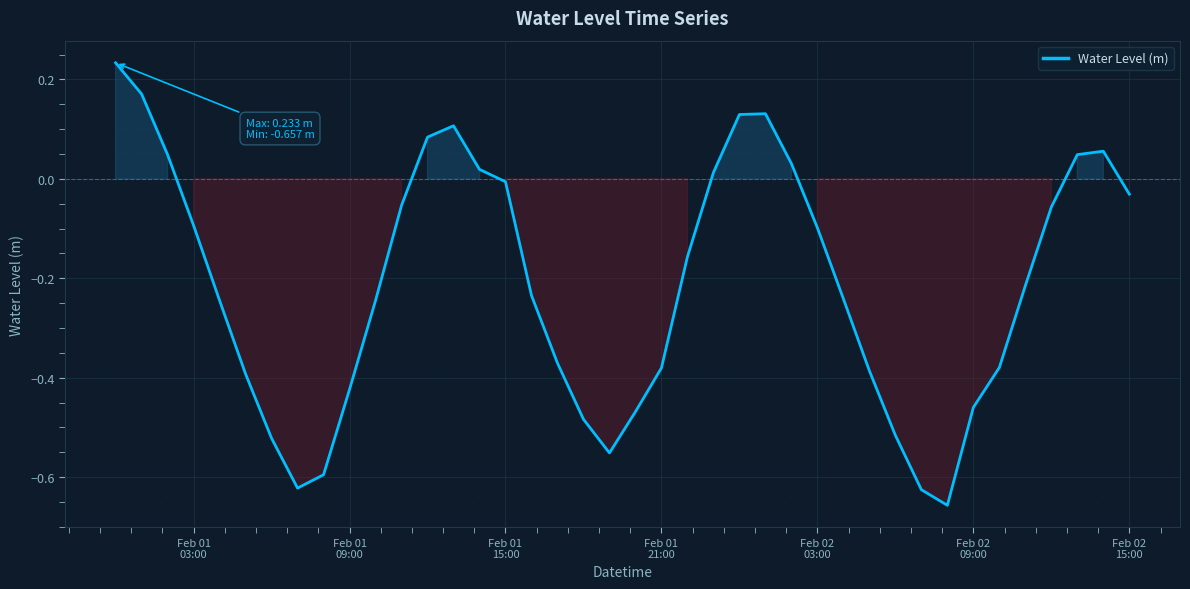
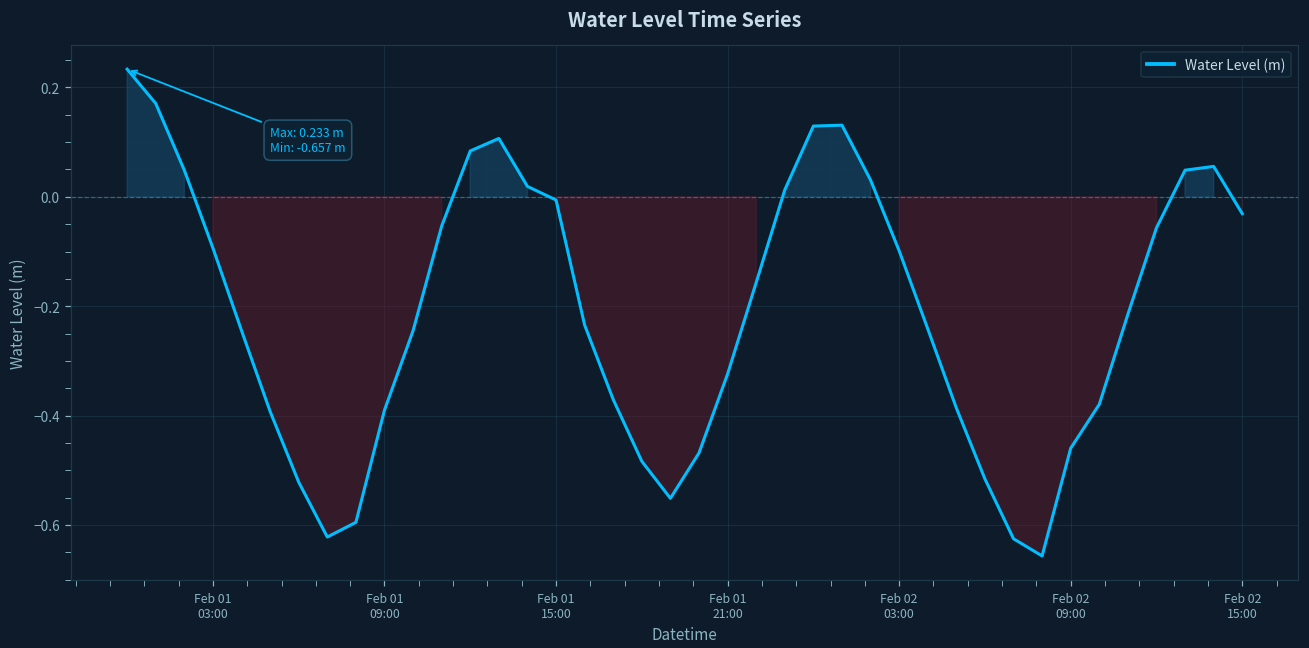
  {
    "Feb 01 03:00": -0.09,
-   "Feb 01 09:00": -0.42,
+   "Feb 01 09:00": -0.39,
    "Feb 01 15:00": -0.01,
-   "Feb 01 21:00": -0.38,
+   "Feb 01 21:00": -0.32,
    "Feb 02 03:00": -0.10,
    "Feb 02 09:00": -0.46,
    "Feb 02 15:00": -0.03
  }
